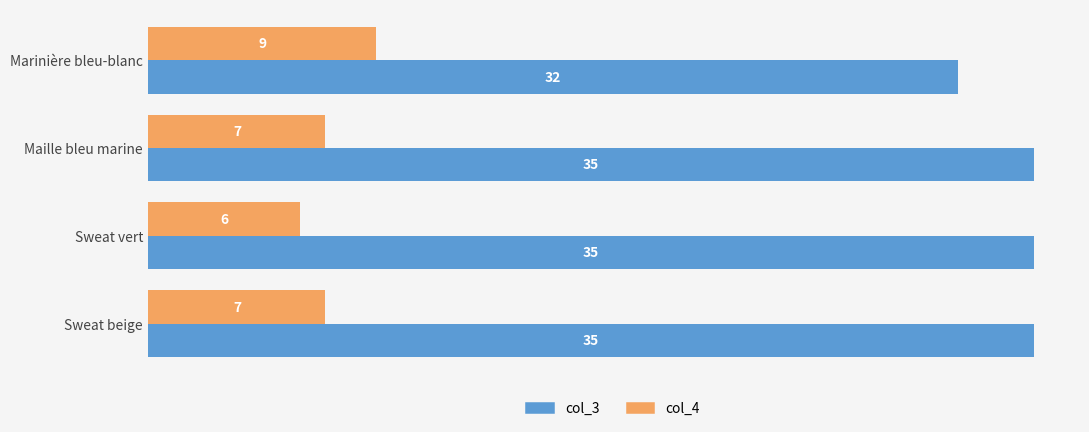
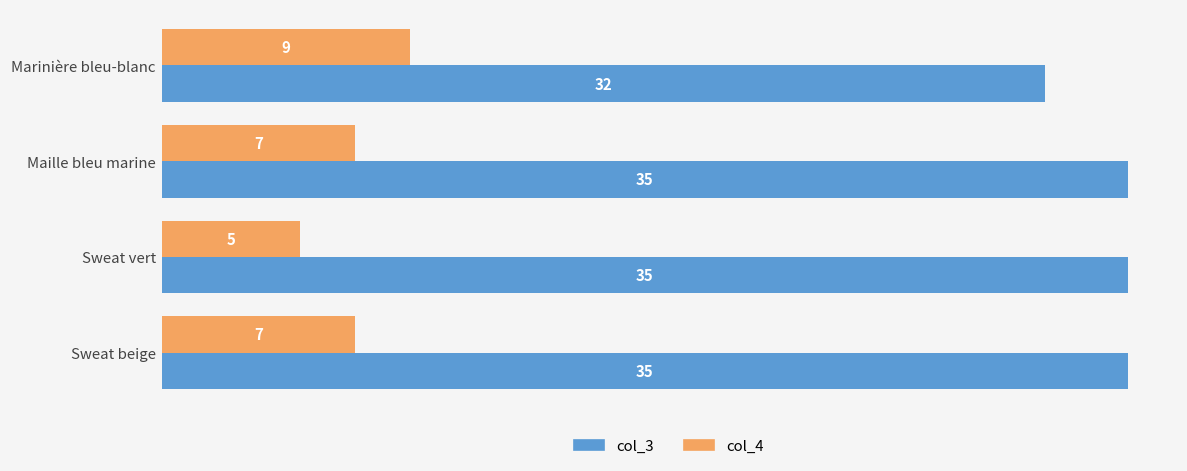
  {
    "col_3": {
      "Marinière bleu-blanc": 32,
      "Maille bleu marine": 35,
      "Sweat vert": 35,
      "Sweat beige": 35
    },
    "col_4": {
      "Marinière bleu-blanc": 9,
      "Maille bleu marine": 7,
-     "Sweat vert": 6,
+     "Sweat vert": 5,
      "Sweat beige": 7
    }
  }
